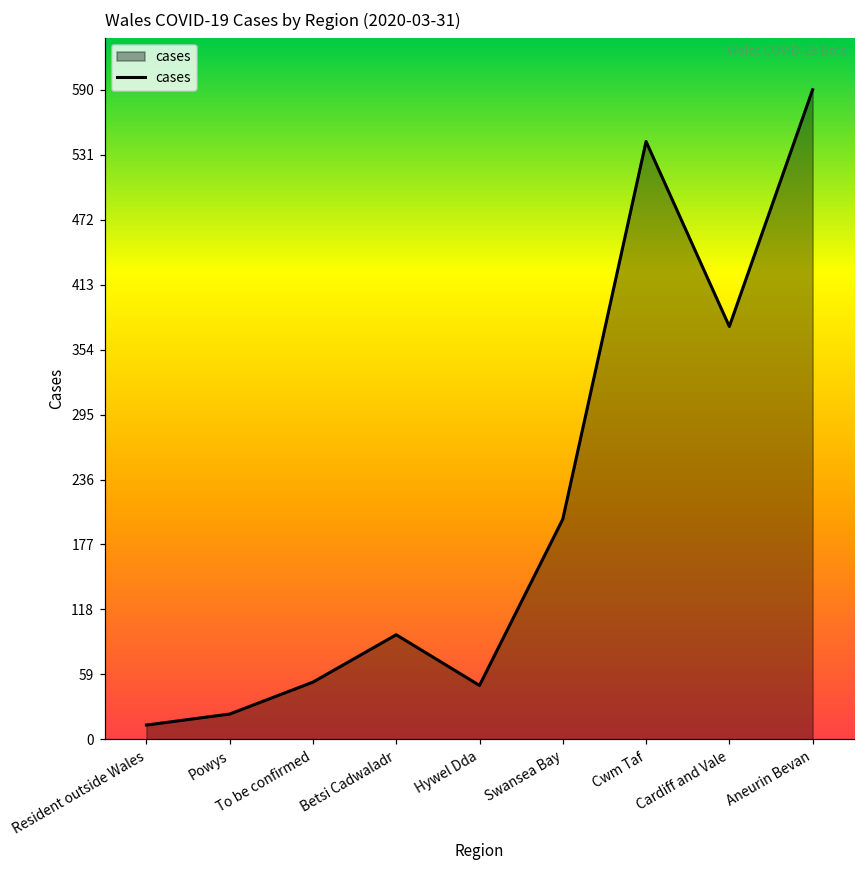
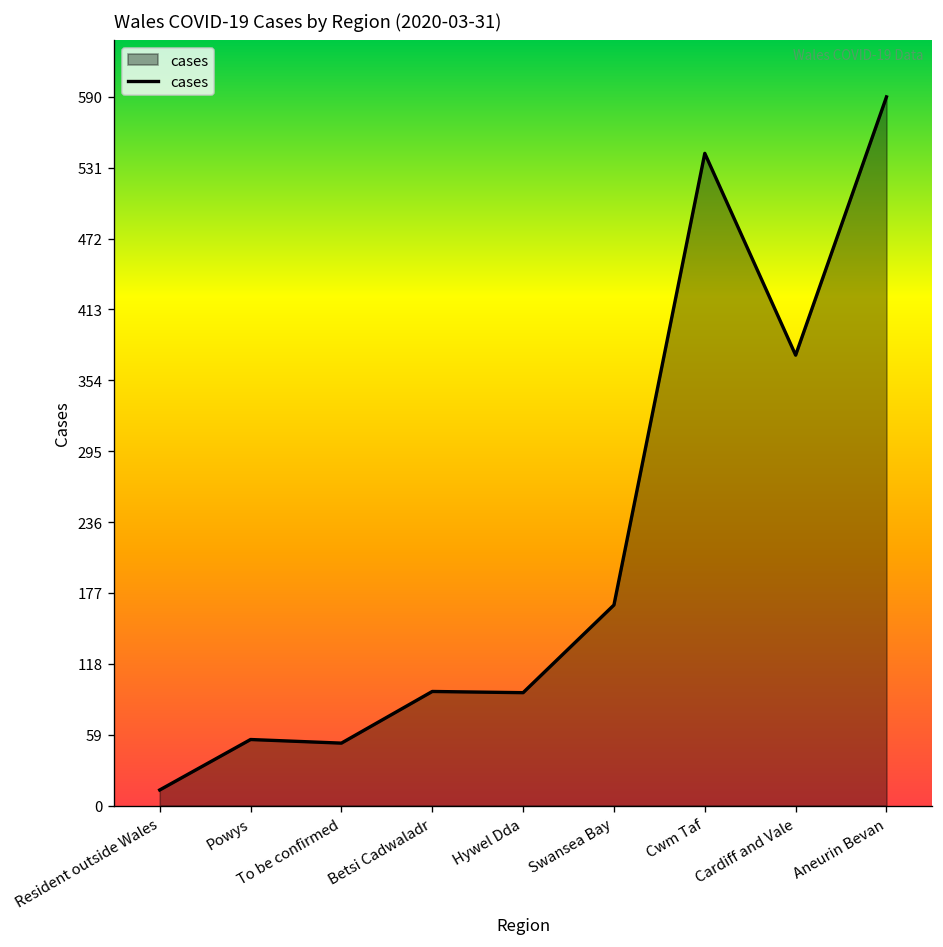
  {
    "Resident outside Wales": 13,
-   "Powys": 23,
+   "Powys": 55,
    "To be confirmed": 52,
    "Betsi Cadwaladr": 95,
-   "Hywel Dda": 49,
-   "Swansea Bay": 200,
+   "Hywel Dda": 94,
+   "Swansea Bay": 167,
    "Cwm Taf": 543,
    "Cardiff and Vale": 375,
    "Aneurin Bevan": 590
  }
